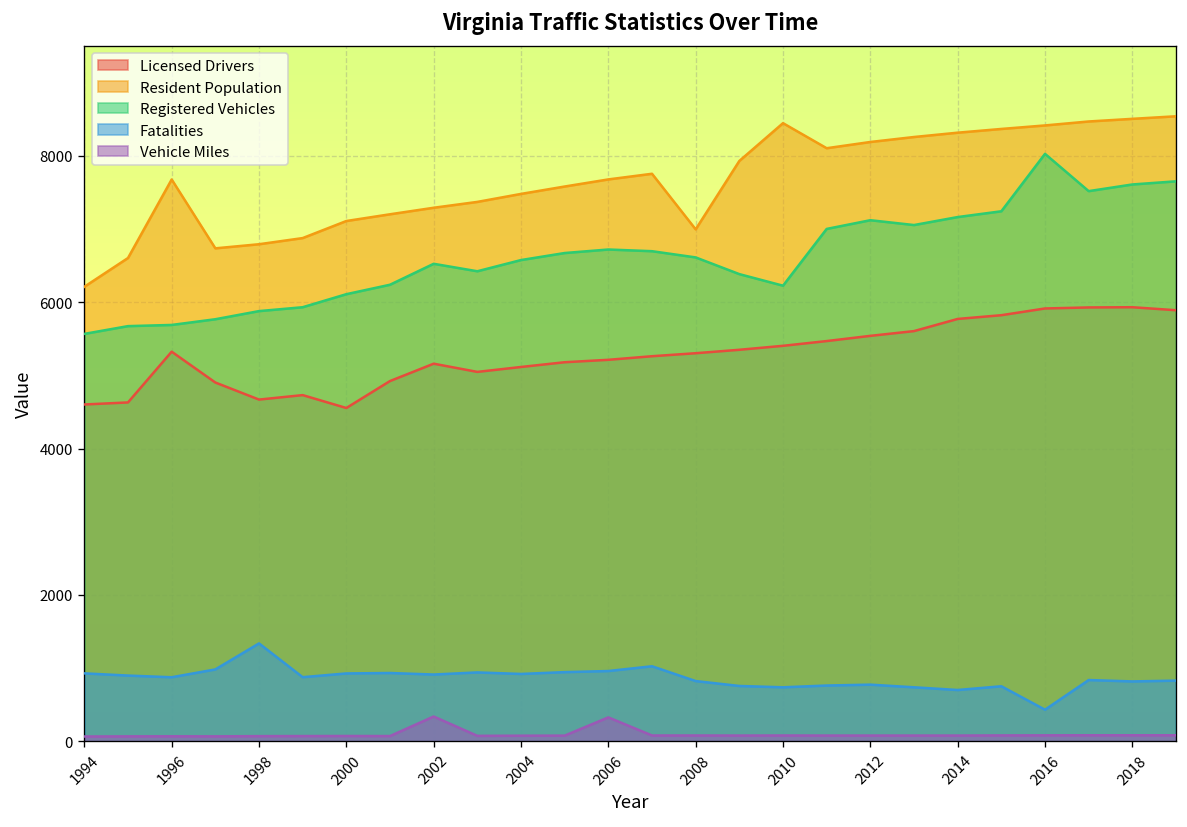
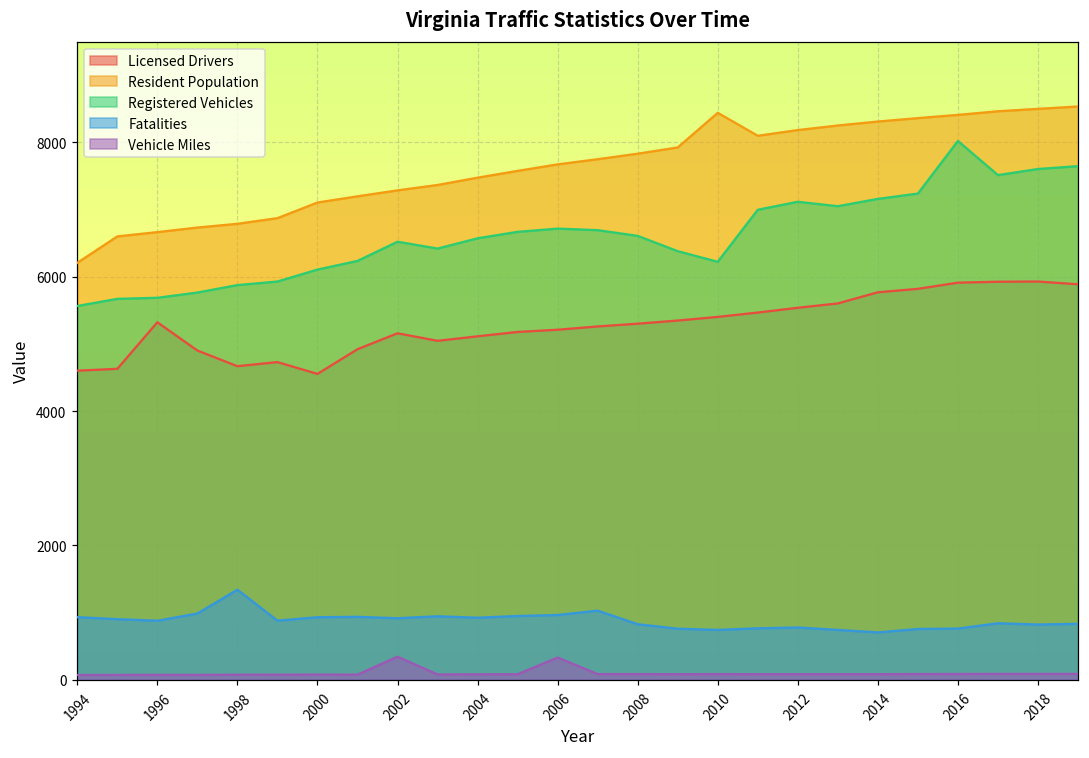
  {
    "Licensed Drivers": {
      "1994": 4600,
      "1996": 5300,
      "1998": 4700,
      "2000": 4600,
      "2002": 5200,
      "2004": 5100,
      "2006": 5200,
      "2008": 5300,
      "2010": 5400,
      "2012": 5500,
      "2014": 5800,
      "2016": 5900,
      "2018": 5900
    },
    "Resident Population": {
      "1994": 6200,
-     "1996": 7700,
+     "1996": 6700,
      "1998": 6800,
      "2000": 7100,
      "2002": 7300,
      "2004": 7500,
      "2006": 7700,
-     "2008": 7000,
+     "2008": 7800,
      "2010": 8400,
      "2012": 8200,
      "2014": 8300,
      "2016": 8400,
      "2018": 8500
    },
    "Registered Vehicles": {
      "1994": 5600,
      "1996": 5700,
      "1998": 5900,
      "2000": 6100,
      "2002": 6500,
      "2004": 6600,
      "2006": 6700,
      "2008": 6600,
      "2010": 6200,
      "2012": 7100,
      "2014": 7200,
      "2016": 8000,
      "2018": 7600
    },
    "Fatalities": {
      "1994": 900,
      "1996": 900,
      "1998": 1300,
      "2000": 900,
      "2002": 900,
      "2004": 900,
      "2006": 1000,
      "2008": 800,
      "2010": 700,
      "2012": 800,
      "2014": 700,
-     "2016": 400,
+     "2016": 800,
      "2018": 800
    },
    "Vehicle Miles": {
      "1994": 100,
      "1996": 100,
      "1998": 100,
      "2000": 100,
      "2002": 300,
      "2004": 100,
      "2006": 300,
      "2008": 100,
      "2010": 100,
      "2012": 100,
      "2014": 100,
      "2016": 100,
      "2018": 100
    }
  }
